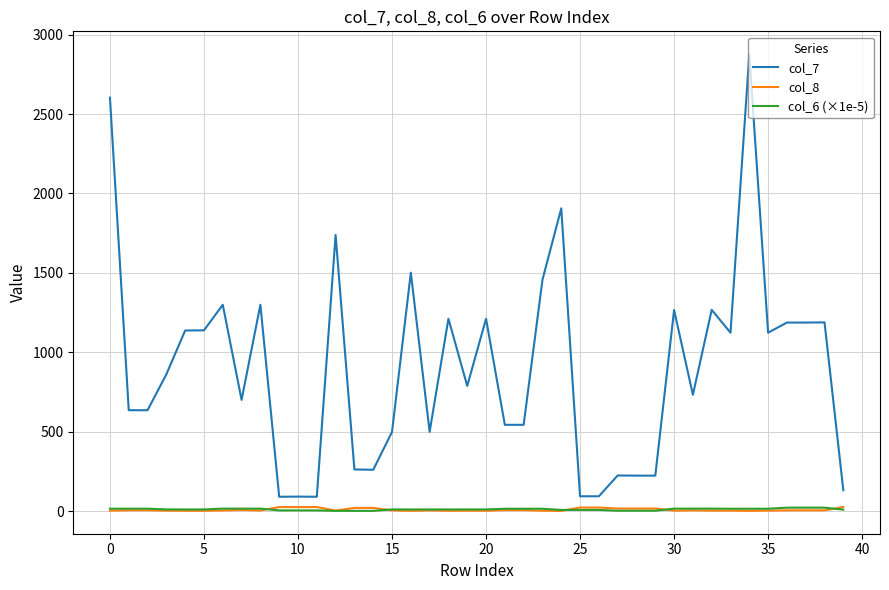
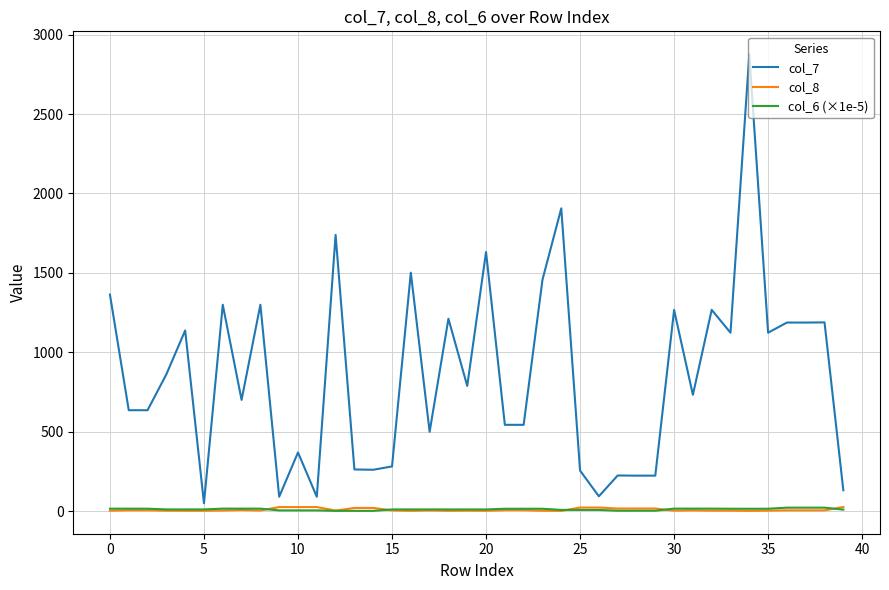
  {
    "col_7": {
-     "0": 2600,
-     "5": 1140,
-     "10": 90,
-     "15": 500,
-     "20": 1210,
-     "25": 90,
+     "0": 1360,
+     "5": 50,
+     "10": 370,
+     "15": 280,
+     "20": 1630,
+     "25": 260,
      "30": 1270,
      "35": 1120
    },
    "col_8": {
      "10": 20
    },
    "col_6 (×1e-5)": {
      "10": 0
    }
  }
